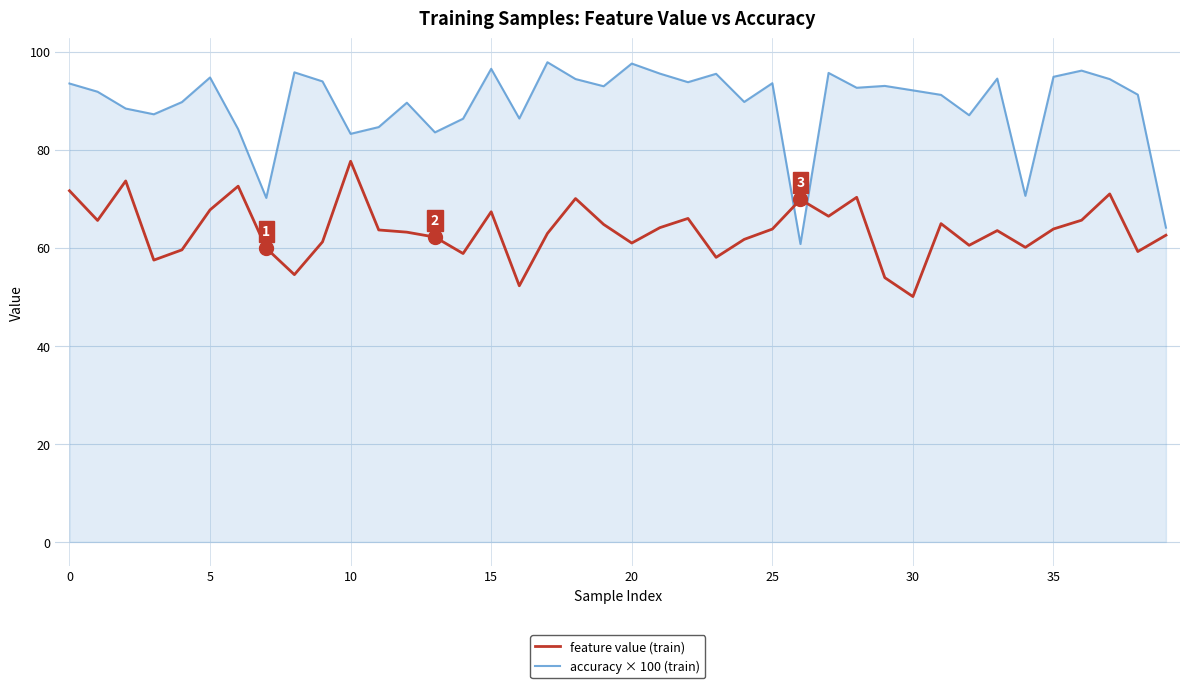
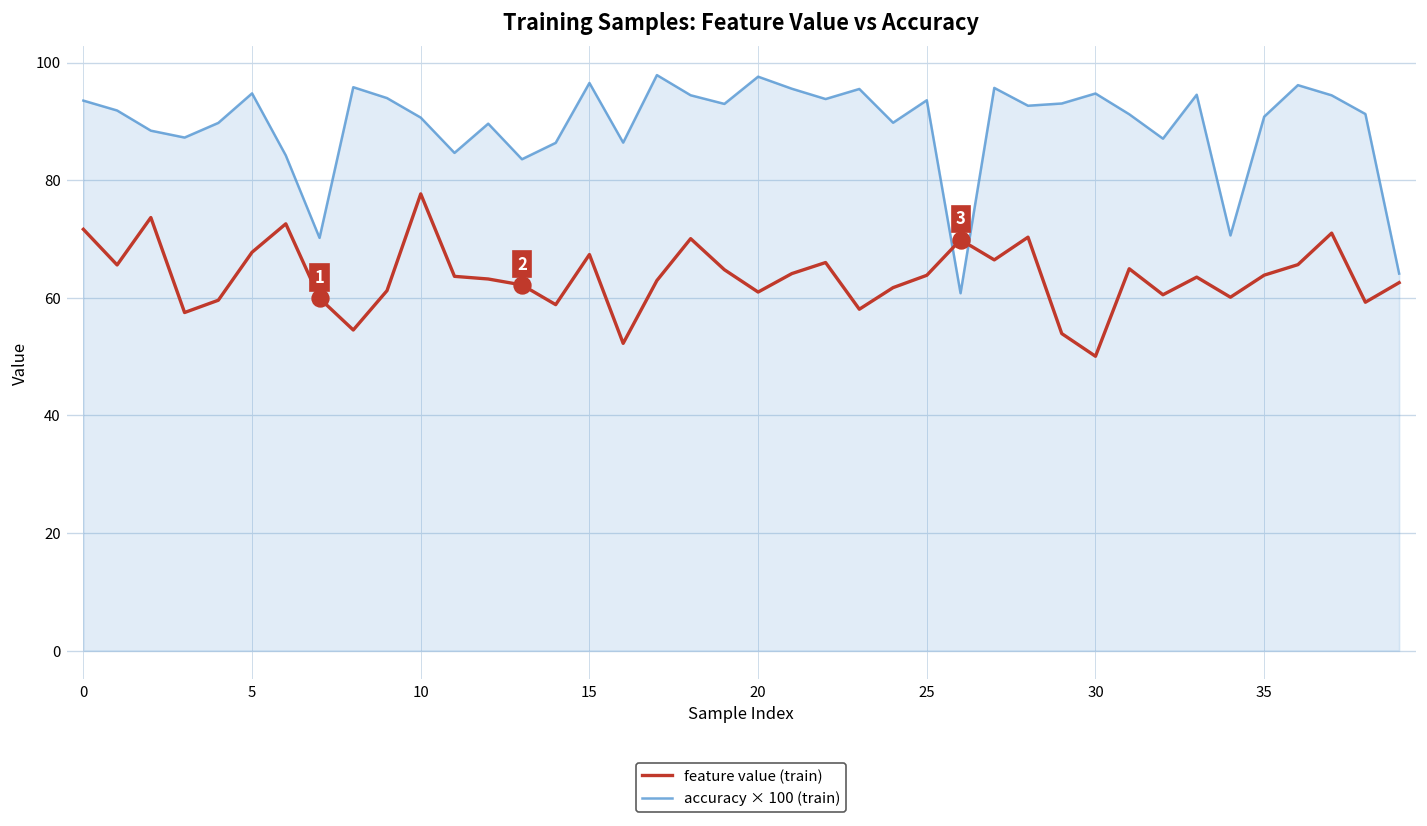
  {
    "accuracy × 100 (train)": {
      "0": 94,
      "5": 95,
-     "10": 83,
+     "10": 91,
      "15": 97,
      "20": 98,
      "25": 94,
-     "30": 92,
-     "35": 95
+     "30": 95,
+     "35": 91
    }
  }
